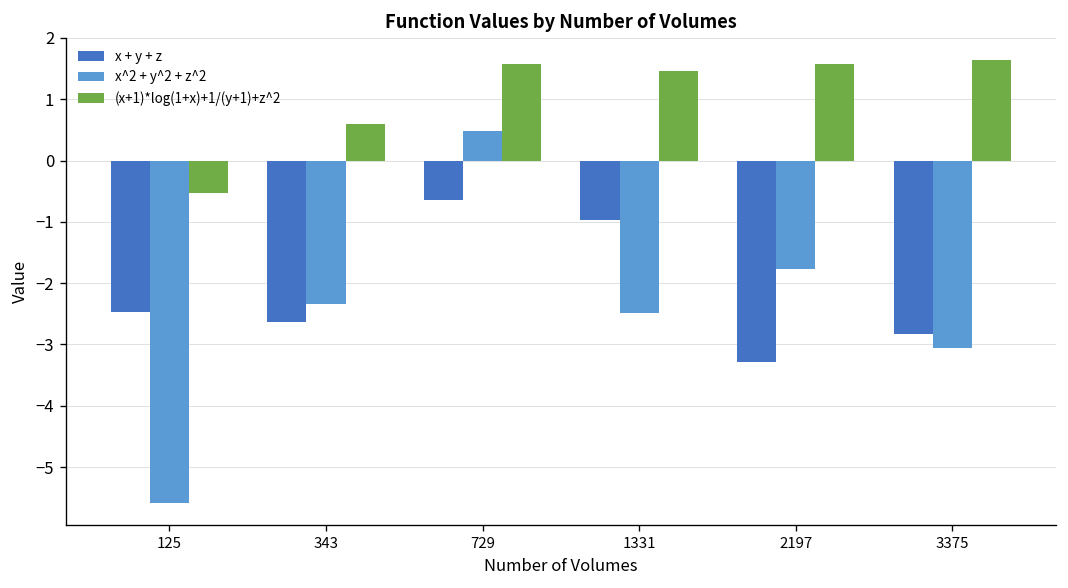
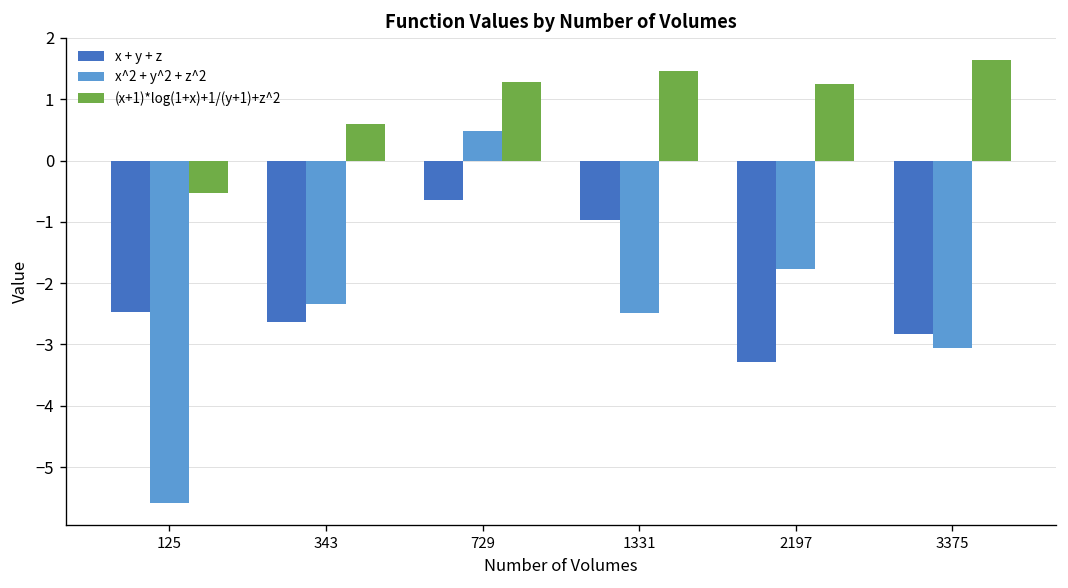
  {
    "(x+1)*log(1+x)+1/(y+1)+z^2": {
      "125": -0.5,
      "343": 0.6,
-     "729": 1.6,
+     "729": 1.3,
      "1331": 1.5,
-     "2197": 1.6,
+     "2197": 1.3,
      "3375": 1.6
    }
  }
